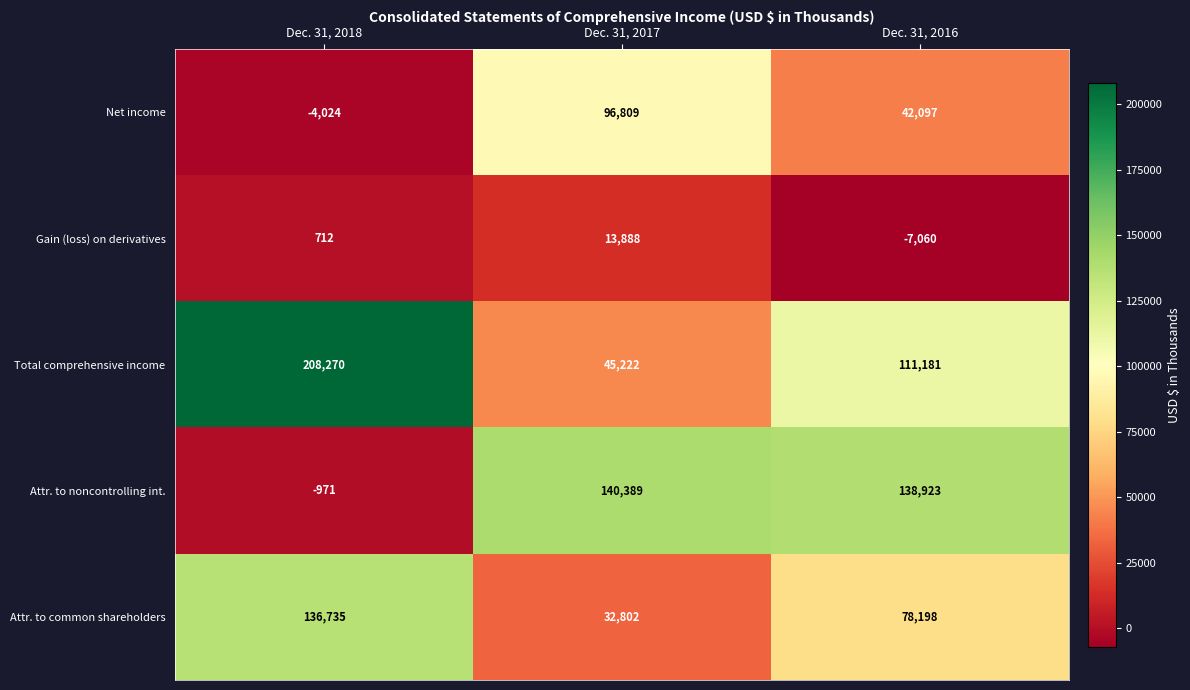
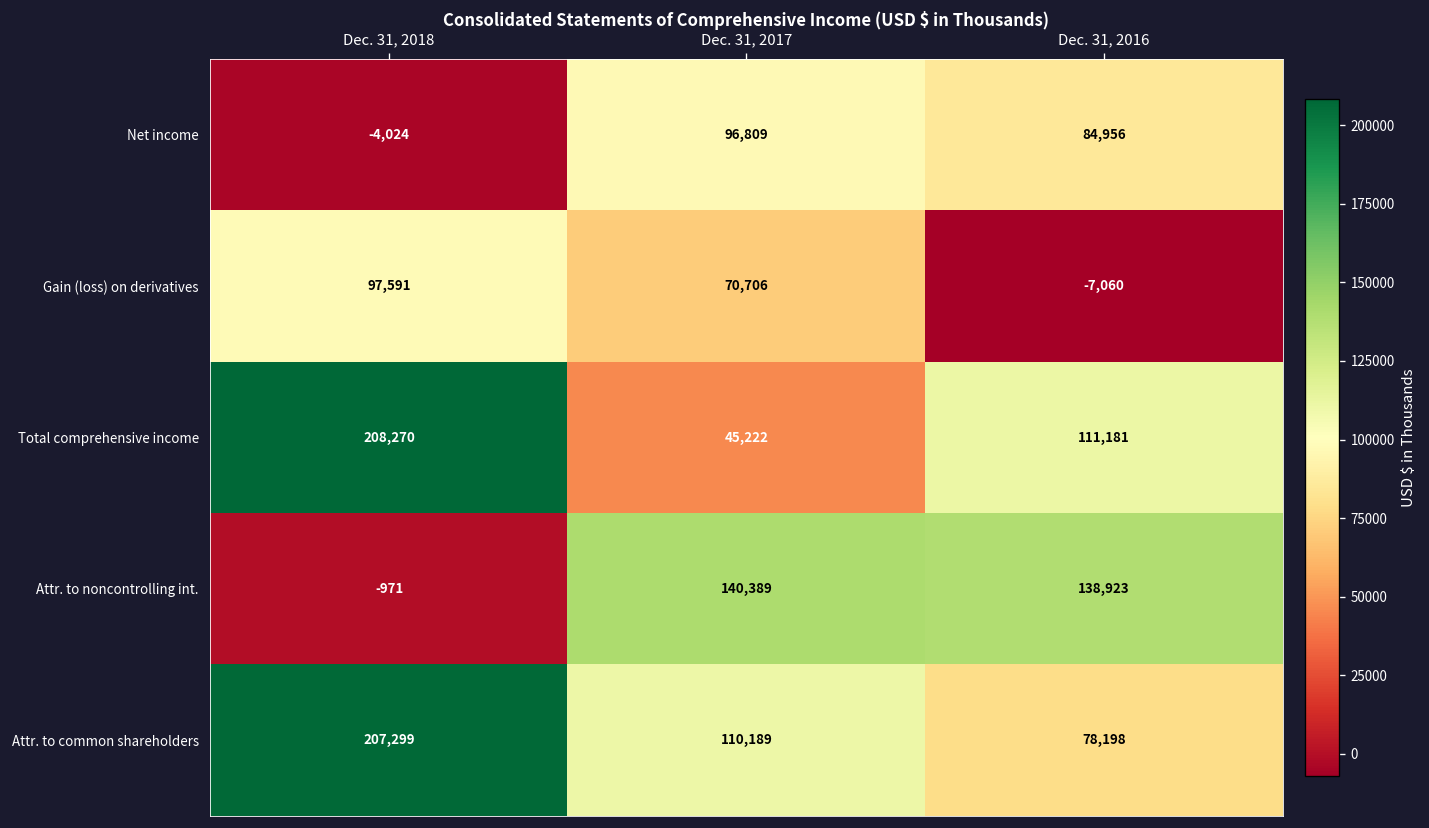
  {
    "Net income": {
      "Dec. 31, 2018": "-4,024",
      "Dec. 31, 2017": "96,809",
-     "Dec. 31, 2016": "42,097"
+     "Dec. 31, 2016": "84,956"
    },
    "Gain (loss) on derivatives": {
-     "Dec. 31, 2018": "712",
-     "Dec. 31, 2017": "13,888",
+     "Dec. 31, 2018": "97,591",
+     "Dec. 31, 2017": "70,706",
      "Dec. 31, 2016": "-7,060"
    },
    "Total comprehensive income": {
      "Dec. 31, 2018": "208,270",
      "Dec. 31, 2017": "45,222",
      "Dec. 31, 2016": "111,181"
    },
    "Attr. to noncontrolling int.": {
      "Dec. 31, 2018": "-971",
      "Dec. 31, 2017": "140,389",
      "Dec. 31, 2016": "138,923"
    },
    "Attr. to common shareholders": {
-     "Dec. 31, 2018": "136,735",
-     "Dec. 31, 2017": "32,802",
+     "Dec. 31, 2018": "207,299",
+     "Dec. 31, 2017": "110,189",
      "Dec. 31, 2016": "78,198"
    }
  }
